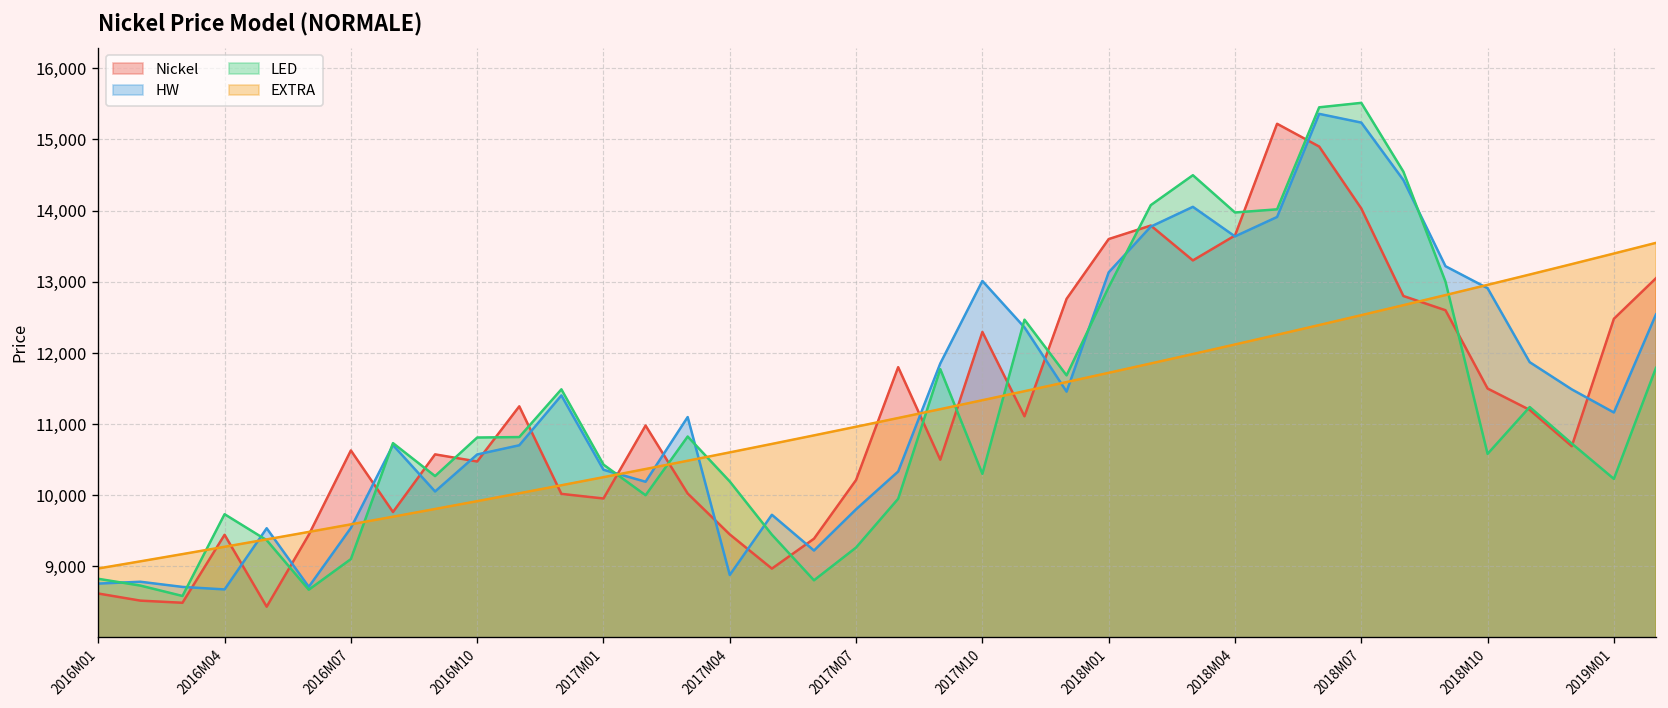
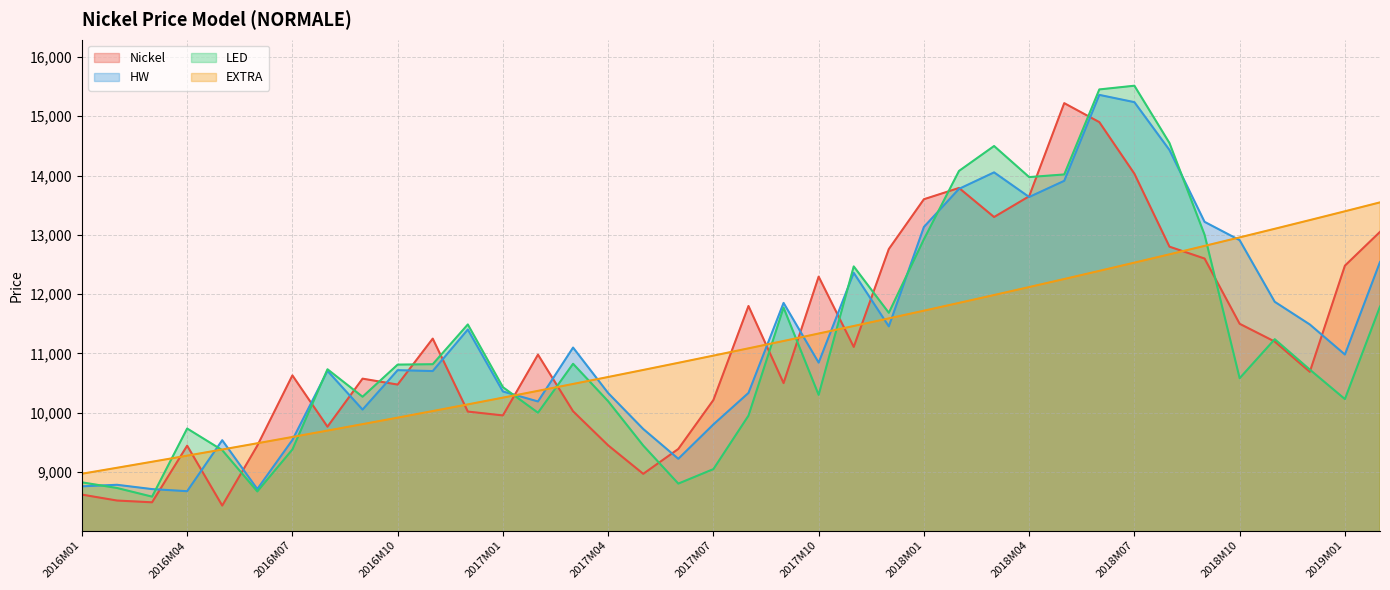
  {
    "HW": {
      "2016M01": "8,800",
      "2016M04": "8,700",
      "2016M07": "9,500",
-     "2016M10": "10,600",
+     "2016M10": "10,700",
      "2017M01": "10,400",
-     "2017M04": "8,900",
+     "2017M04": "10,300",
      "2017M07": "9,800",
-     "2017M10": "13,000",
+     "2017M10": "10,800",
      "2018M01": "13,100",
      "2018M07": "15,200",
      "2018M10": "12,900",
-     "2019M01": "11,200"
+     "2019M01": "11,000"
    },
    "LED": {
      "2016M01": "8,800",
      "2016M04": "9,700",
-     "2016M07": "9,100",
+     "2016M07": "9,400",
      "2016M10": "10,800",
      "2017M01": "10,400",
      "2017M04": "10,200",
-     "2017M07": "9,300",
+     "2017M07": "9,000",
      "2017M10": "10,300",
      "2018M01": "12,900",
      "2018M04": "14,000",
      "2018M07": "15,500",
      "2018M10": "10,600",
      "2019M01": "10,200"
    }
  }
